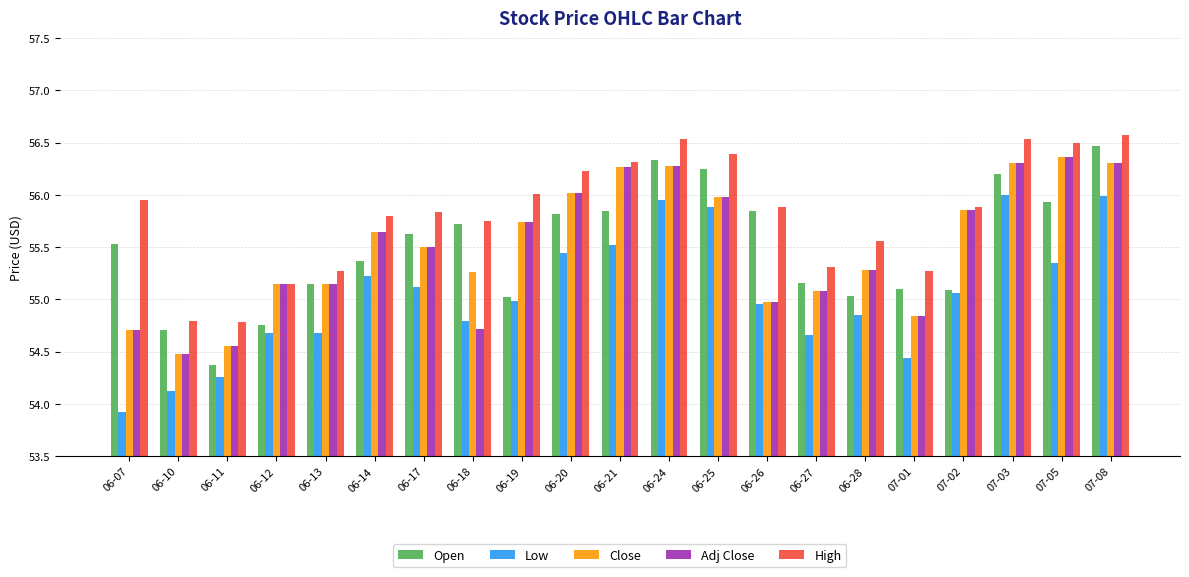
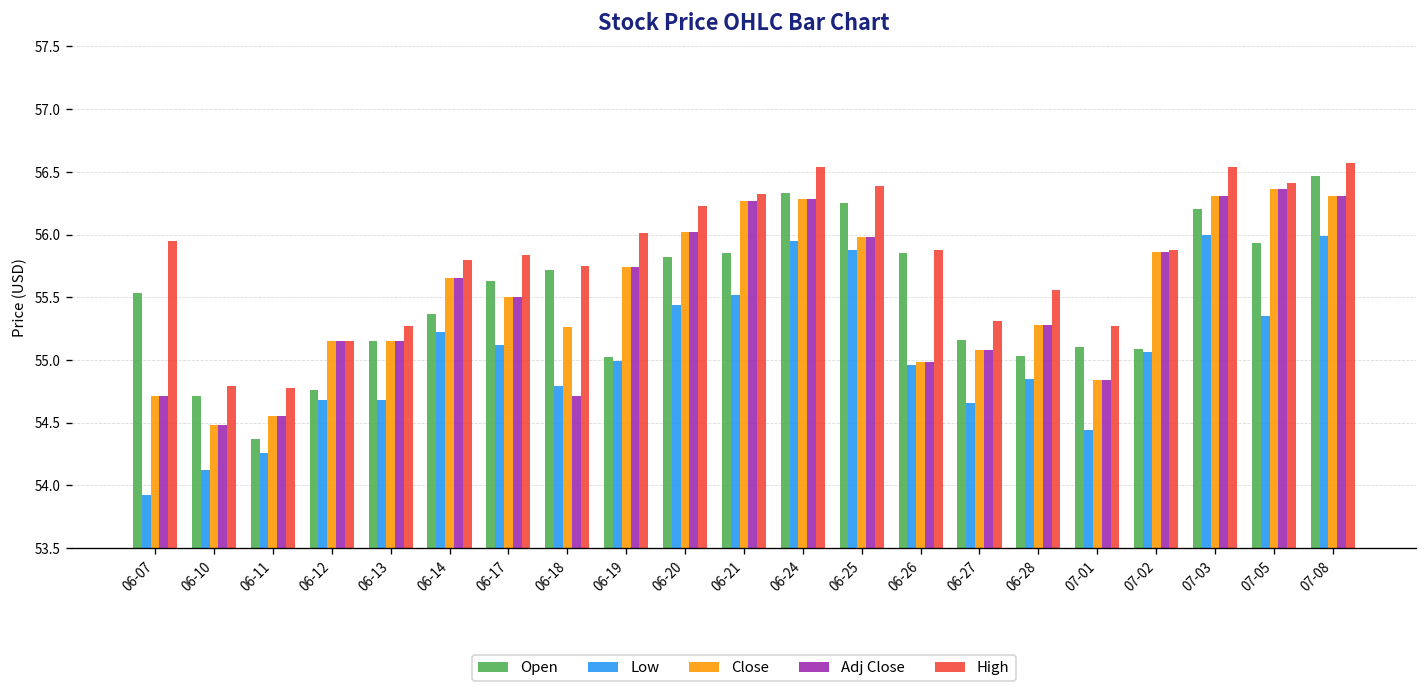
  {
    "Open": {
      "06-07": 55.53,
      "06-10": 54.71,
      "06-11": 54.37,
      "06-12": 54.76,
      "06-13": 55.15,
      "06-14": 55.37,
      "06-17": 55.63,
      "06-18": 55.72,
      "06-19": 55.02,
      "06-20": 55.82,
      "06-21": 55.85,
      "06-24": 56.33,
      "06-25": 56.25,
      "06-26": 55.85,
      "06-27": 55.16,
      "06-28": 55.03,
      "07-01": 55.10,
      "07-02": 55.09,
      "07-03": 56.20,
      "07-05": 55.93,
      "07-08": 56.47
    },
    "Low": {
      "06-07": 53.92,
      "06-10": 54.12,
      "06-11": 54.26,
      "06-12": 54.68,
      "06-13": 54.68,
      "06-14": 55.22,
      "06-17": 55.12,
      "06-18": 54.79,
      "06-19": 54.99,
      "06-20": 55.44,
      "06-21": 55.52,
      "06-24": 55.95,
      "06-25": 55.88,
      "06-26": 54.96,
      "06-27": 54.66,
      "06-28": 54.85,
      "07-01": 54.44,
      "07-02": 55.06,
      "07-03": 56.00,
      "07-05": 55.35,
      "07-08": 55.99
    },
    "Close": {
      "06-07": 54.71,
      "06-10": 54.48,
      "06-11": 54.55,
      "06-12": 55.15,
      "06-13": 55.15,
      "06-14": 55.65,
      "06-17": 55.50,
      "06-18": 55.26,
      "06-19": 55.74,
      "06-20": 56.02,
      "06-21": 56.27,
      "06-24": 56.28,
      "06-25": 55.98,
      "06-26": 54.98,
      "06-27": 55.08,
      "06-28": 55.28,
      "07-01": 54.84,
      "07-02": 55.86,
      "07-03": 56.31,
      "07-05": 56.36,
      "07-08": 56.31
    },
    "Adj Close": {
      "06-07": 54.71,
      "06-10": 54.48,
      "06-11": 54.55,
      "06-12": 55.15,
      "06-13": 55.15,
      "06-14": 55.65,
      "06-17": 55.50,
      "06-18": 54.71,
      "06-19": 55.74,
      "06-20": 56.02,
      "06-21": 56.27,
      "06-24": 56.28,
      "06-25": 55.98,
      "06-26": 54.98,
      "06-27": 55.08,
      "06-28": 55.28,
      "07-01": 54.84,
      "07-02": 55.86,
      "07-03": 56.31,
      "07-05": 56.36,
      "07-08": 56.31
    },
    "High": {
      "06-07": 55.95,
      "06-10": 54.79,
      "06-11": 54.78,
      "06-12": 55.15,
      "06-13": 55.27,
      "06-14": 55.80,
      "06-17": 55.84,
      "06-18": 55.75,
      "06-19": 56.01,
      "06-20": 56.23,
      "06-21": 56.32,
      "06-24": 56.54,
      "06-25": 56.39,
      "06-26": 55.88,
      "06-27": 55.31,
      "06-28": 55.56,
      "07-01": 55.27,
      "07-02": 55.88,
      "07-03": 56.54,
-     "07-05": 56.50,
+     "07-05": 56.41,
      "07-08": 56.57
    }
  }
